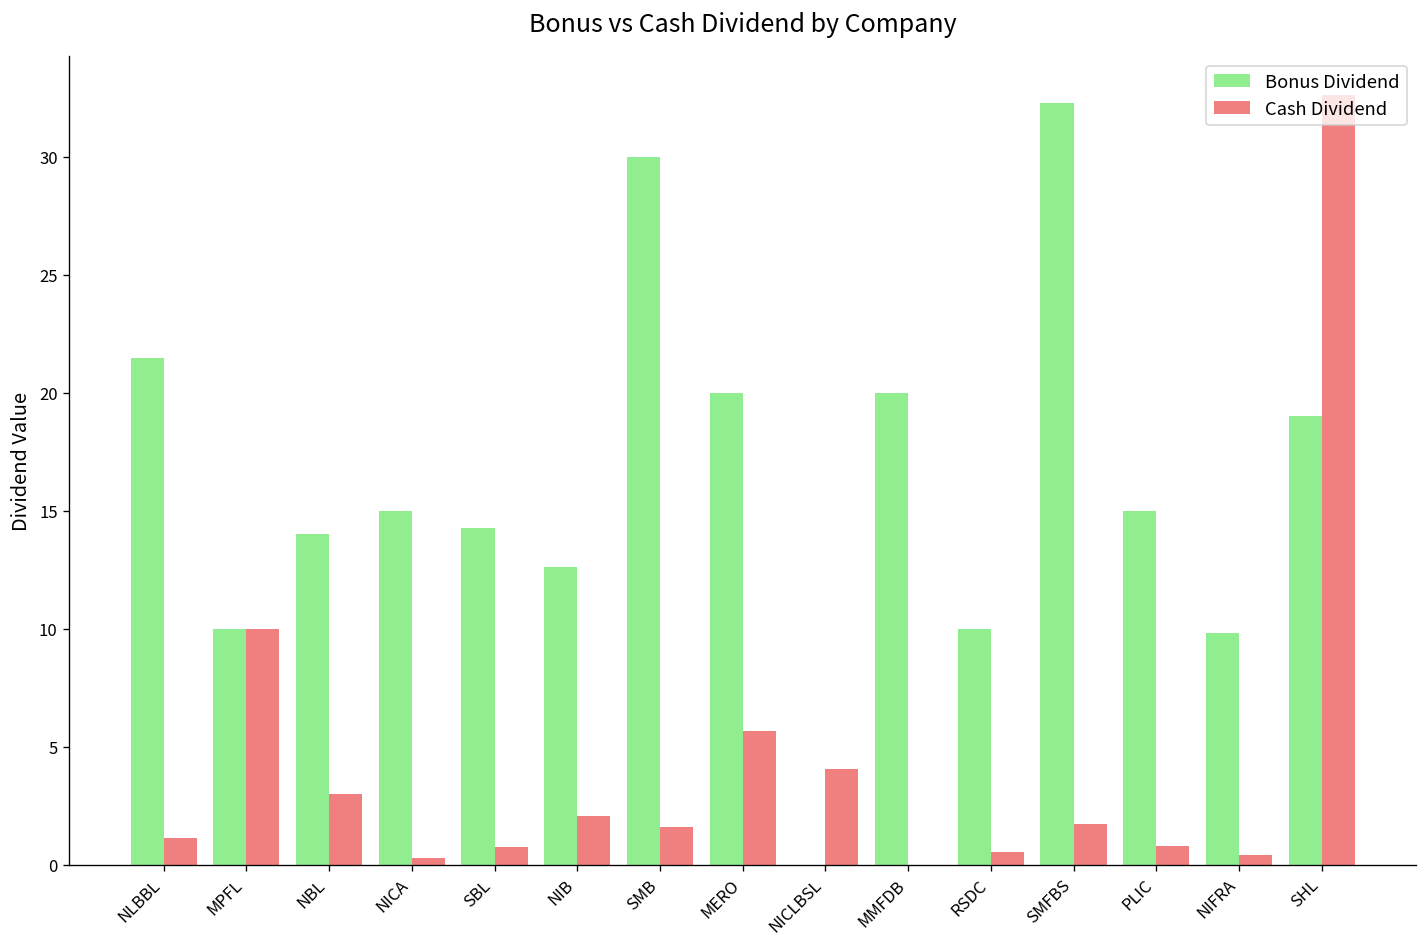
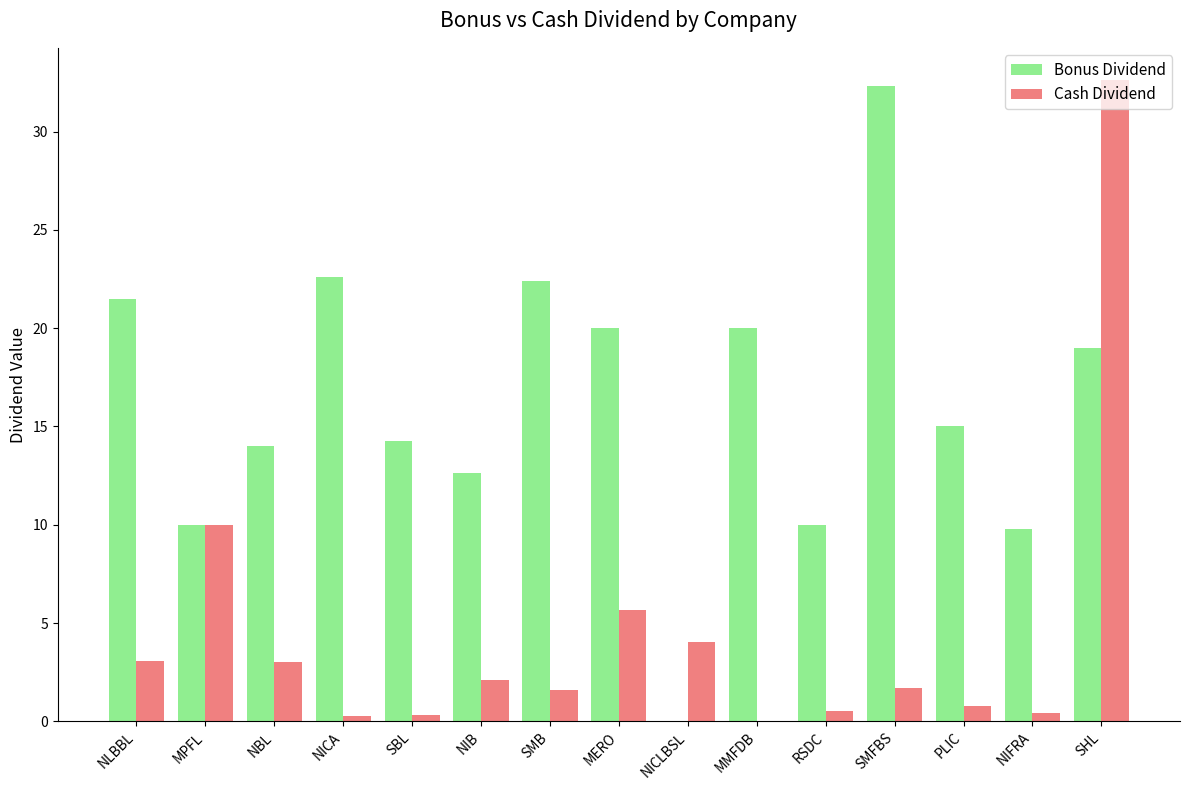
  {
    "Bonus Dividend": {
      "NLBBL": 21.5,
      "MPFL": 10.0,
      "NBL": 14.0,
-     "NICA": 15.0,
+     "NICA": 22.6,
      "SBL": 14.3,
      "NIB": 12.6,
-     "SMB": 30.0,
+     "SMB": 22.4,
      "MERO": 20.0,
      "NICLBSL": 0.0,
      "MMFDB": 20.0,
      "RSDC": 10.0,
      "SMFBS": 32.3,
      "PLIC": 15.0,
      "NIFRA": 9.8,
      "SHL": 19.0
    },
    "Cash Dividend": {
-     "NLBBL": 1.1,
+     "NLBBL": 3.1,
      "MPFL": 10.0,
      "NBL": 3.0,
      "NICA": 0.3,
-     "SBL": 0.8,
+     "SBL": 0.3,
      "NIB": 2.1,
      "SMB": 1.6,
      "MERO": 5.7,
      "NICLBSL": 4.0,
      "MMFDB": 0.0,
      "RSDC": 0.5,
      "SMFBS": 1.7,
      "PLIC": 0.8,
      "NIFRA": 0.4
    }
  }
